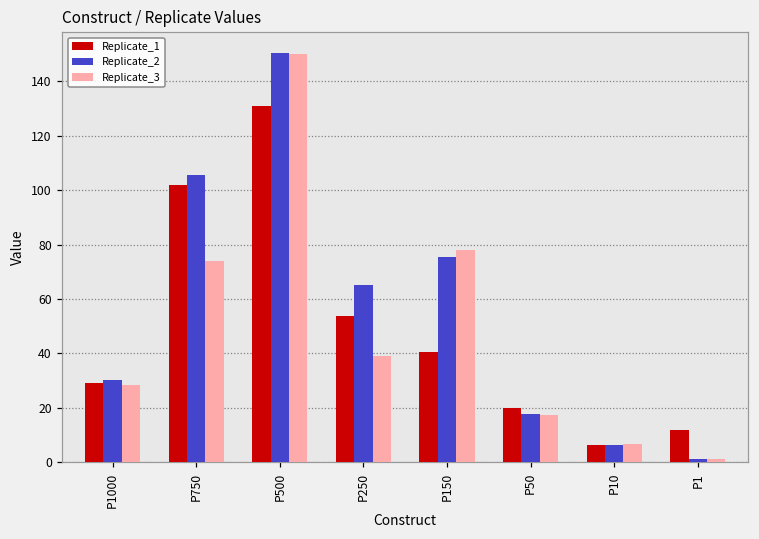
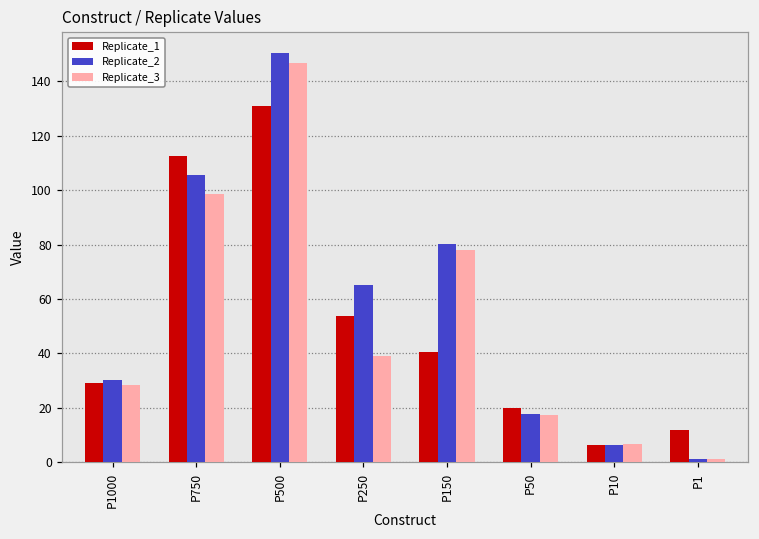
  {
    "Replicate_1": {
      "P1000": 29,
-     "P750": 102,
+     "P750": 112,
      "P500": 131,
      "P250": 54,
      "P150": 41,
      "P50": 20,
      "P10": 6,
      "P1": 12
    },
    "Replicate_2": {
      "P1000": 30,
      "P750": 105,
      "P500": 150,
      "P250": 65,
-     "P150": 75,
+     "P150": 80,
      "P50": 18,
      "P10": 6,
      "P1": 1
    },
    "Replicate_3": {
      "P1000": 29,
-     "P750": 74,
-     "P500": 150,
+     "P750": 98,
+     "P500": 147,
      "P250": 39,
      "P150": 78,
      "P50": 18,
      "P10": 7,
      "P1": 1
    }
  }
